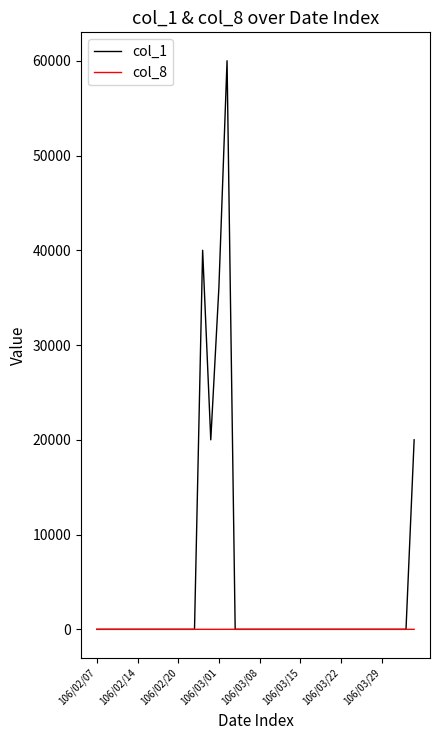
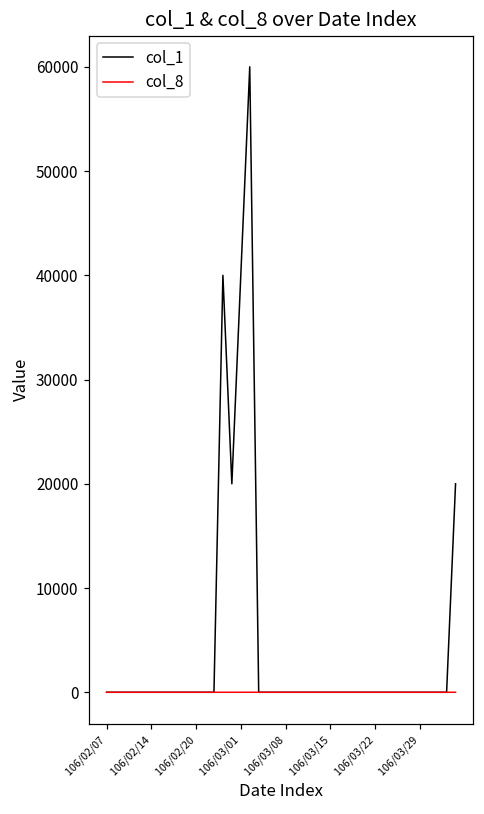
  {
    "col_1": {
-     "106/03/01": 36000
+     "106/03/01": 40000
    },
    "col_8": {
      "106/03/01": 0
    }
  }
